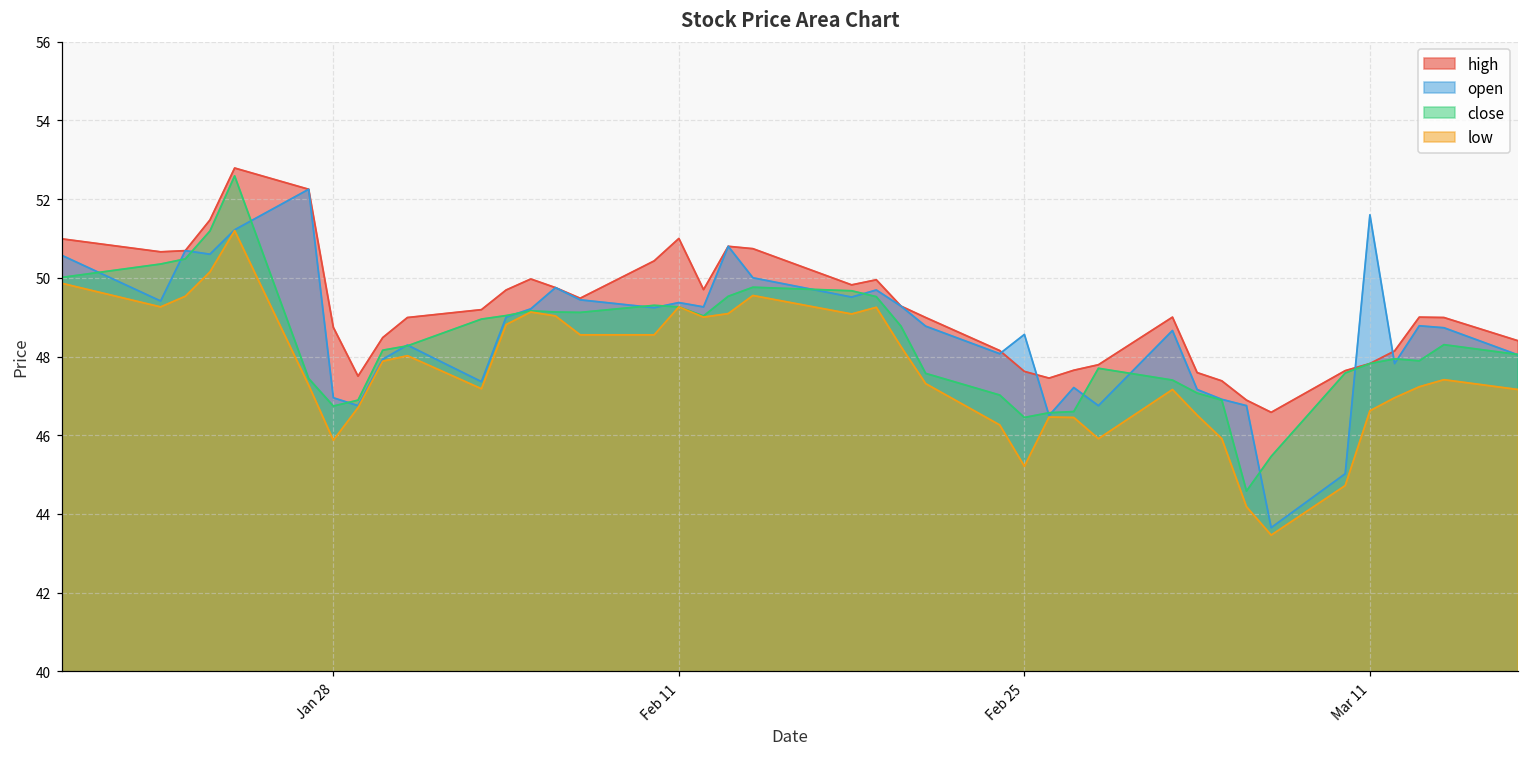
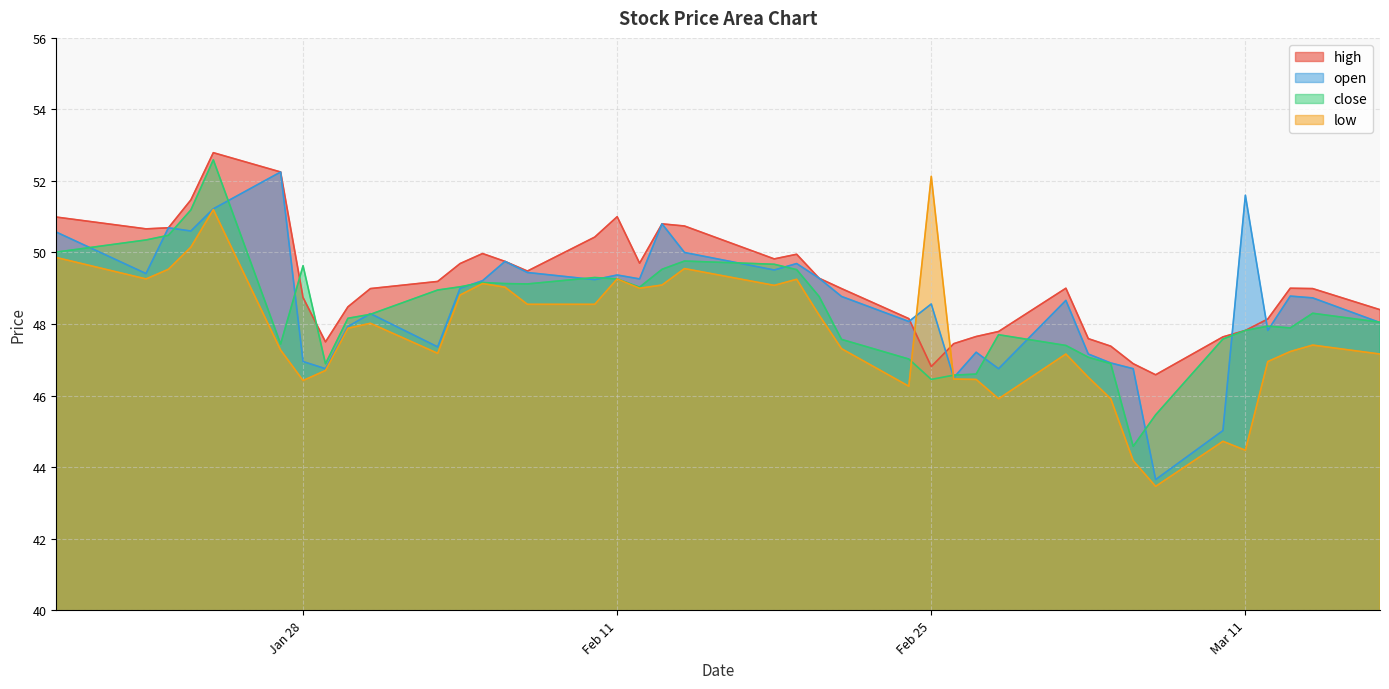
  {
    "high": {
      "Jan 28": 48.7,
      "Feb 11": 51.0,
-     "Feb 25": 47.6
+     "Feb 25": 46.8
    },
    "open": {
      "Jan 28": 47.0,
      "Feb 11": 49.4,
      "Feb 25": 48.6,
      "Mar 11": 51.6
    },
    "close": {
-     "Jan 28": 46.7,
+     "Jan 28": 49.6,
      "Feb 25": 46.5
    },
    "low": {
-     "Jan 28": 45.9,
-     "Feb 25": 45.2,
-     "Mar 11": 46.6
+     "Jan 28": 46.4,
+     "Feb 25": 52.1,
+     "Mar 11": 44.5
    }
  }
